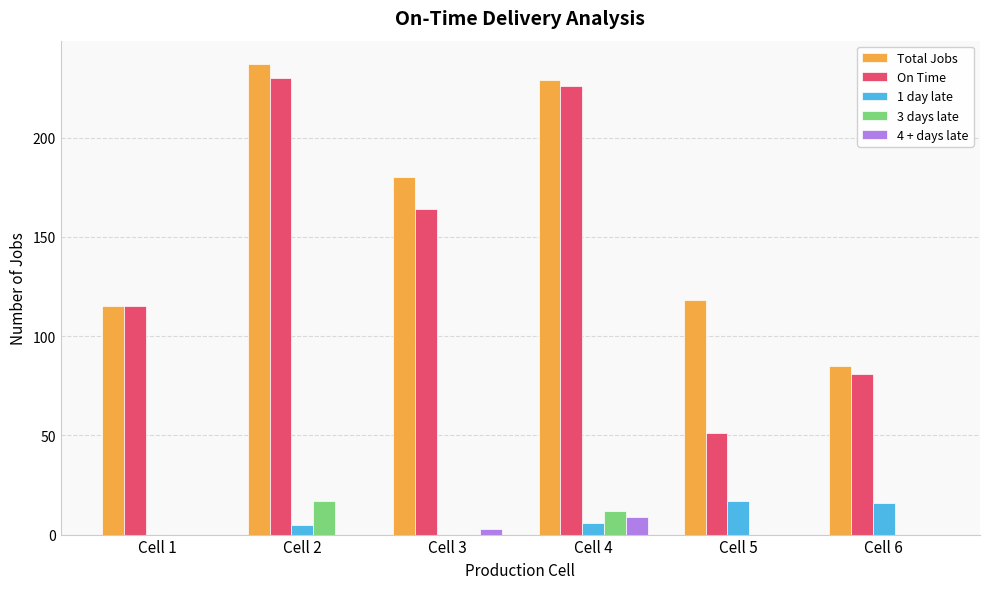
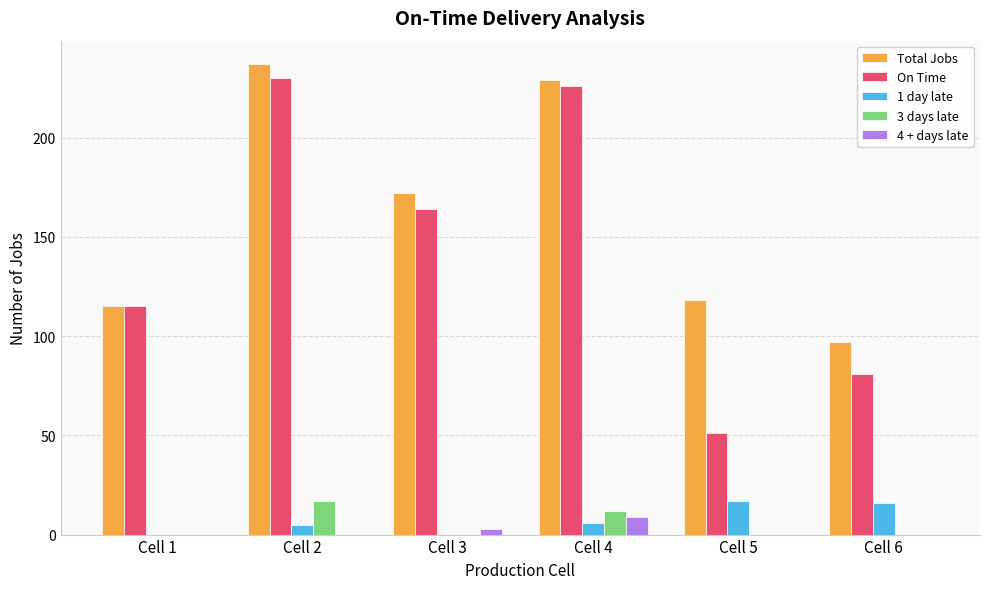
  {
    "Total Jobs": {
      "Cell 1": 115,
      "Cell 2": 237,
-     "Cell 3": 180,
+     "Cell 3": 172,
      "Cell 4": 229,
      "Cell 5": 118,
-     "Cell 6": 85
+     "Cell 6": 97
    },
    "On Time": {
      "Cell 1": 115,
      "Cell 2": 230,
      "Cell 3": 164,
      "Cell 4": 226,
      "Cell 5": 51,
      "Cell 6": 81
    },
    "1 day late": {
      "Cell 1": 0,
      "Cell 2": 5,
      "Cell 3": 0,
      "Cell 4": 6,
      "Cell 5": 17,
      "Cell 6": 16
    },
    "3 days late": {
      "Cell 1": 0,
      "Cell 2": 17,
      "Cell 3": 0,
      "Cell 4": 12,
      "Cell 5": 0,
      "Cell 6": 0
    },
    "4 + days late": {
      "Cell 1": 0,
      "Cell 2": 0,
      "Cell 3": 3,
      "Cell 4": 9,
      "Cell 5": 0,
      "Cell 6": 0
    }
  }
